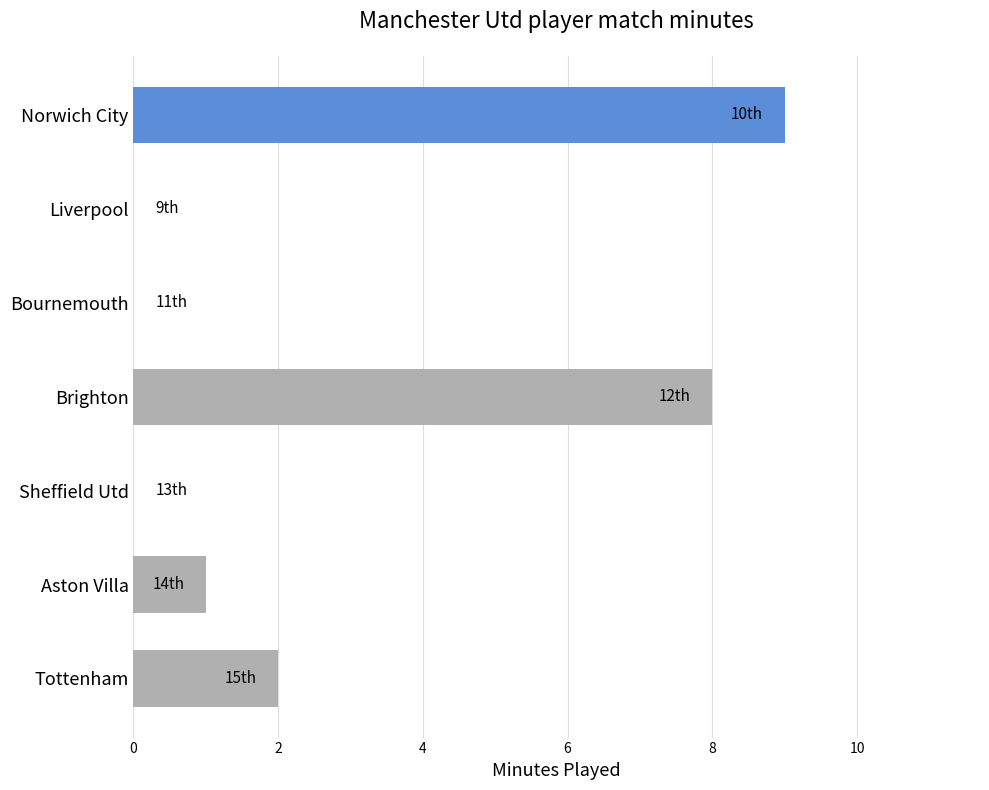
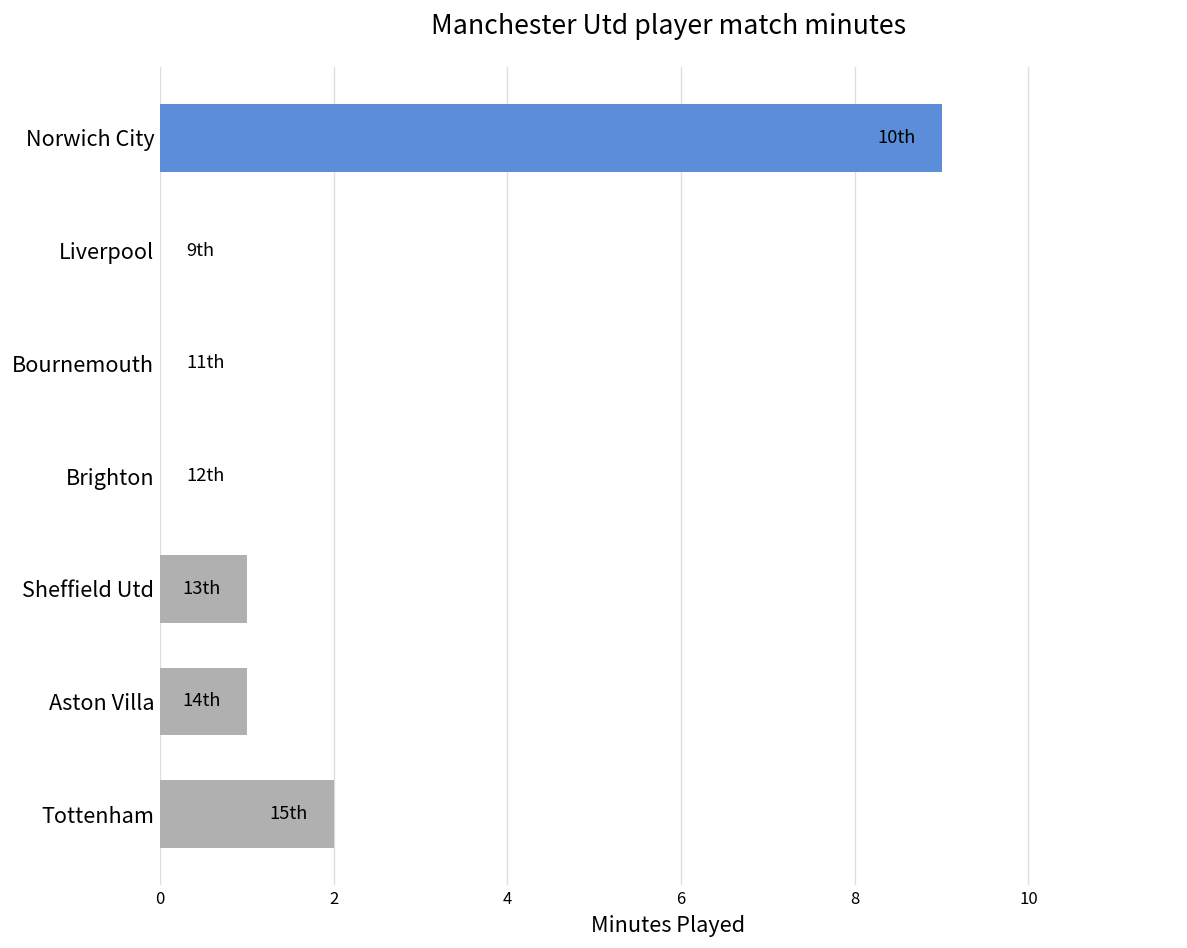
  {
-   "Brighton": 8,
-   "Sheffield Utd": 0
+   "Brighton": 0,
+   "Sheffield Utd": 1
  }
